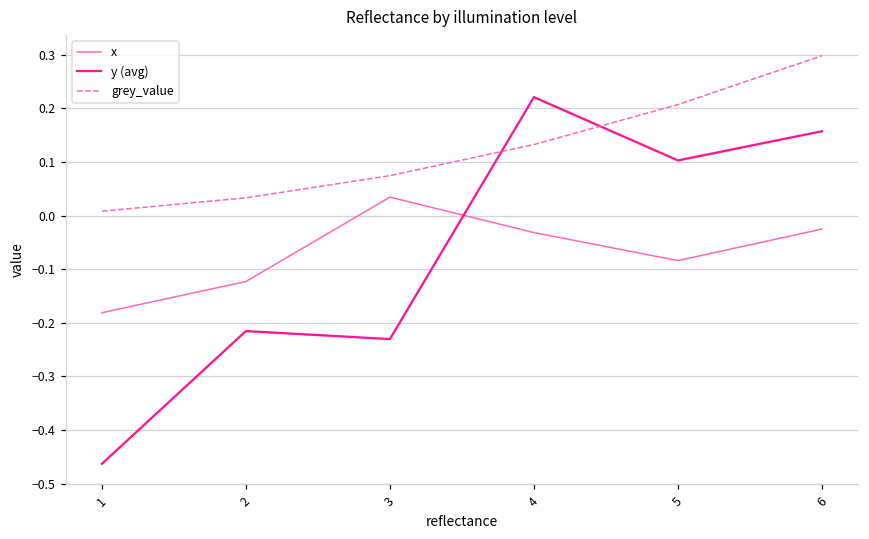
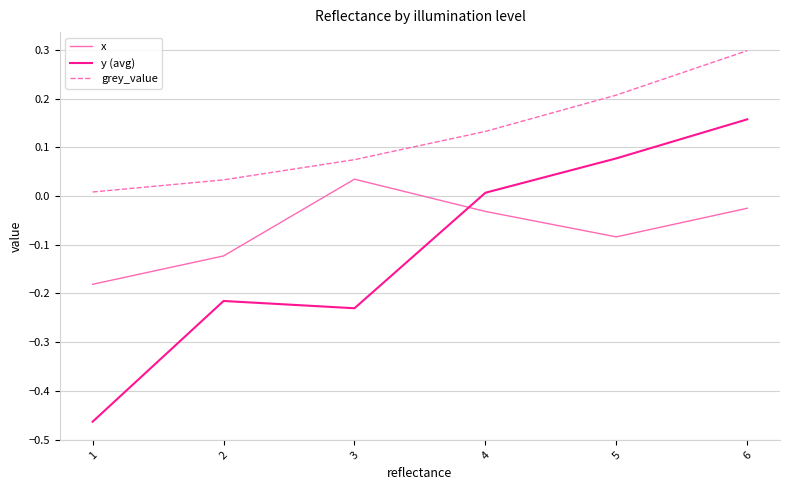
  {
    "y (avg)": {
      "1": -0.46,
      "2": -0.22,
      "3": -0.23,
-     "4": 0.22,
-     "5": 0.10,
+     "4": 0.01,
+     "5": 0.08,
      "6": 0.16
    }
  }
